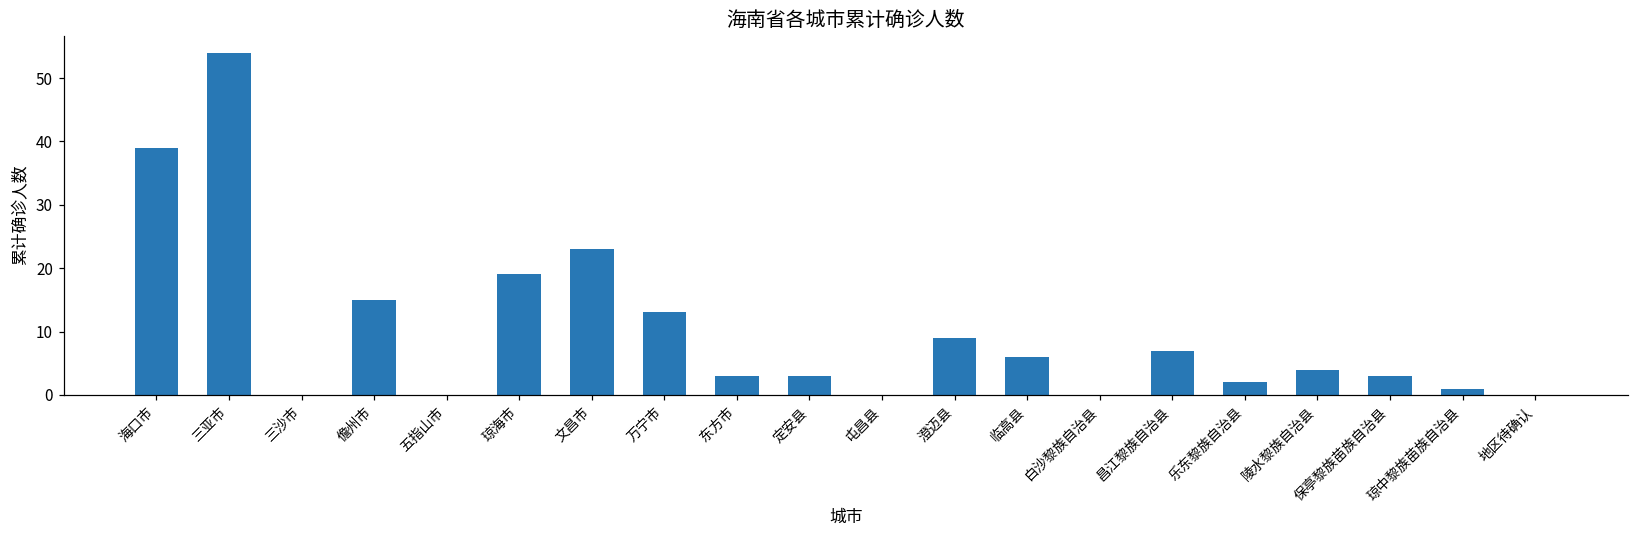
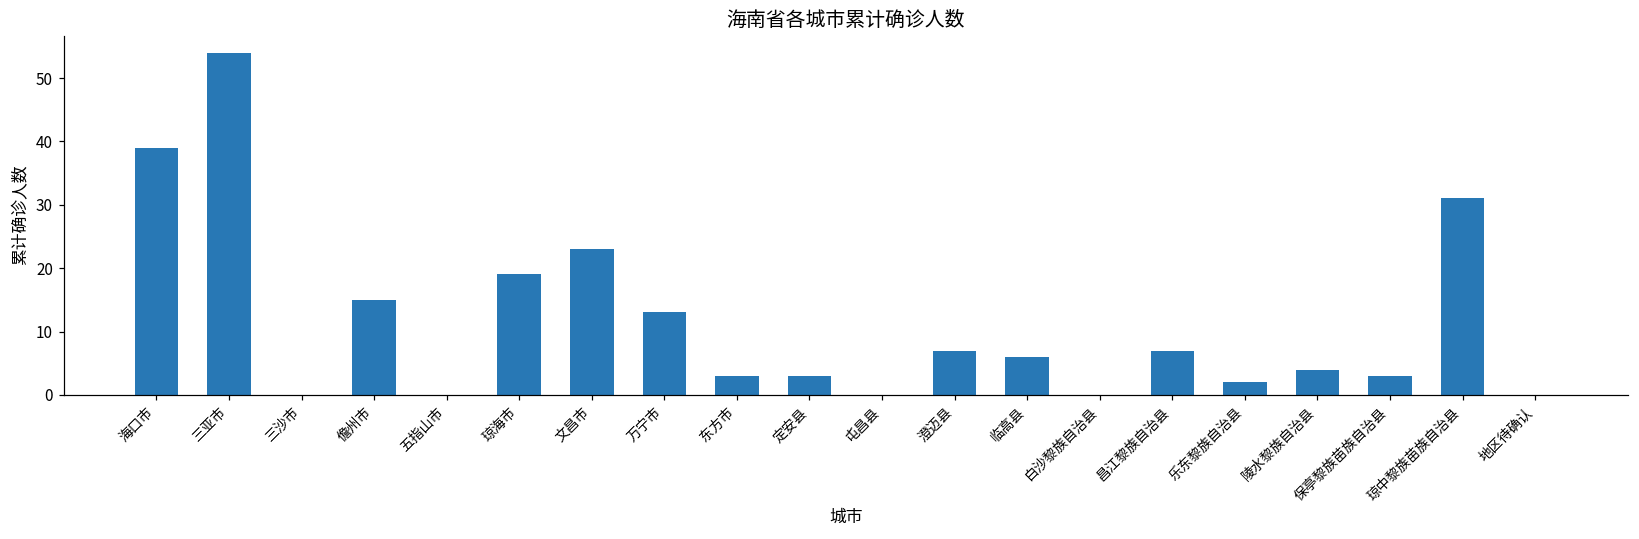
  {
    "海口市": 39,
    "三亚市": 54,
    "三沙市": 0,
    "儋州市": 15,
    "五指山市": 0,
    "琼海市": 19,
    "文昌市": 23,
    "万宁市": 13,
    "东方市": 3,
    "定安县": 3,
    "屯昌县": 0,
-   "澄迈县": 9,
+   "澄迈县": 7,
    "临高县": 6,
    "白沙黎族自治县": 0,
    "昌江黎族自治县": 7,
    "乐东黎族自治县": 2,
    "陵水黎族自治县": 4,
    "保亭黎族苗族自治县": 3,
-   "琼中黎族苗族自治县": 1,
+   "琼中黎族苗族自治县": 31,
    "地区待确认": 0
  }
